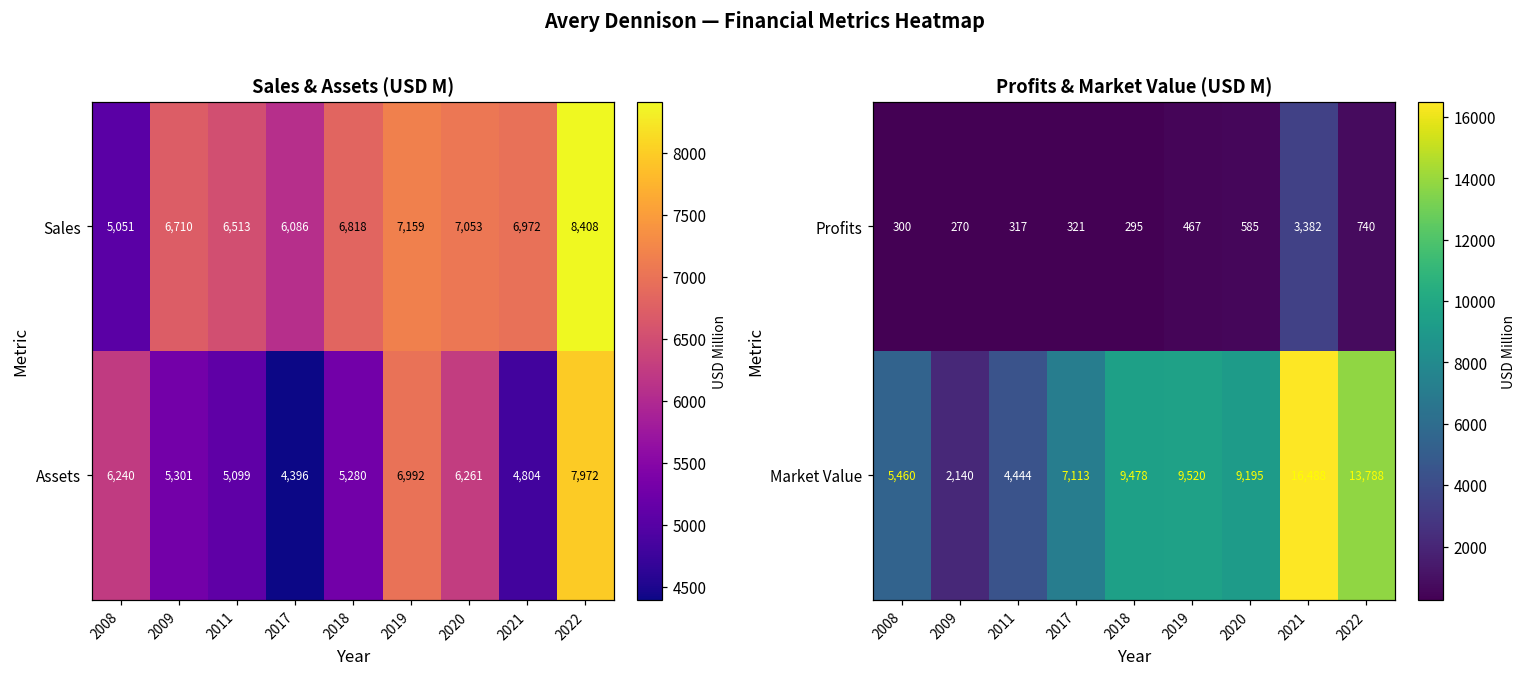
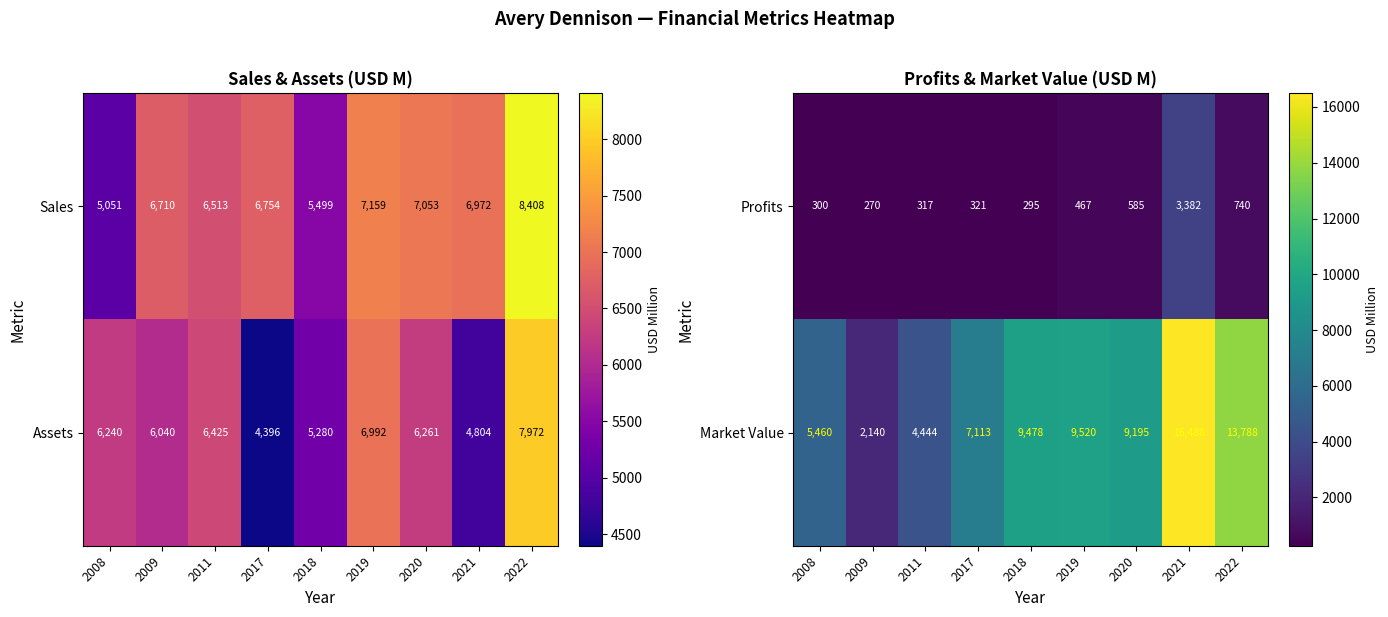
  {
    "Sales & Assets (USD M)": {
      "Sales": {
        "2008": "5,051",
        "2009": "6,710",
        "2011": "6,513",
-       "2017": "6,086",
-       "2018": "6,818",
+       "2017": "6,754",
+       "2018": "5,499",
        "2019": "7,159",
        "2020": "7,053",
        "2021": "6,972",
        "2022": "8,408"
      },
      "Assets": {
        "2008": "6,240",
-       "2009": "5,301",
-       "2011": "5,099",
+       "2009": "6,040",
+       "2011": "6,425",
        "2017": "4,396",
        "2018": "5,280",
        "2019": "6,992",
        "2020": "6,261",
        "2021": "4,804",
        "2022": "7,972"
      }
    },
    "Profits & Market Value (USD M)": {
      "Profits": {
        "2008": "300",
        "2009": "270",
        "2011": "317",
        "2017": "321",
        "2018": "295",
        "2019": "467",
        "2020": "585",
        "2021": "3,382",
        "2022": "740"
      },
      "Market Value": {
        "2008": "5,460",
        "2009": "2,140",
        "2011": "4,444",
        "2017": "7,113",
        "2018": "9,478",
        "2019": "9,520",
        "2020": "9,195",
        "2022": "13,788"
      }
    }
  }
